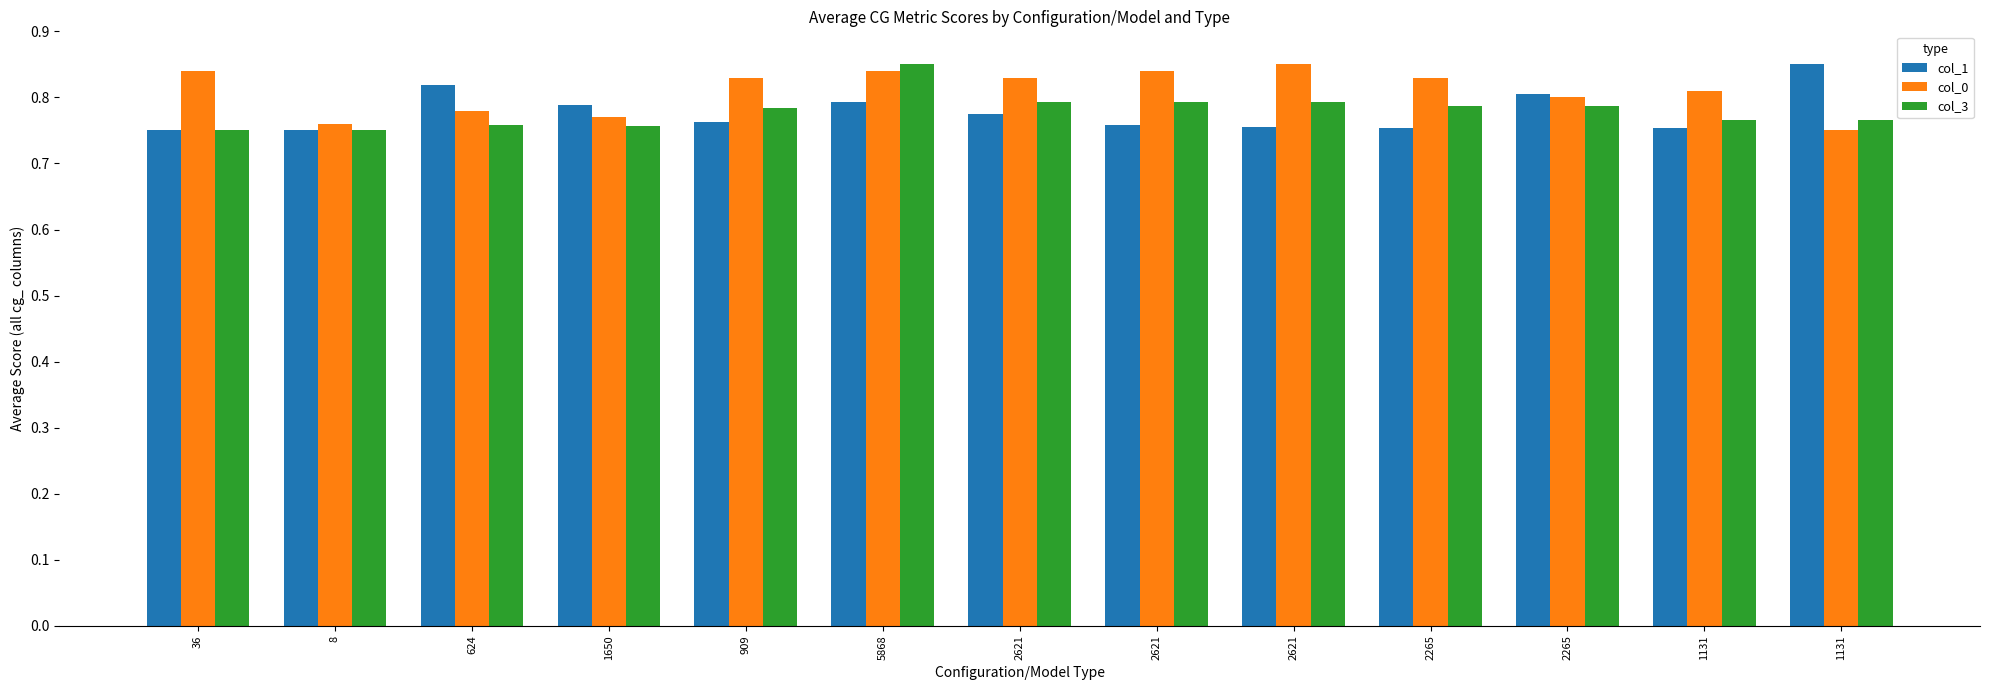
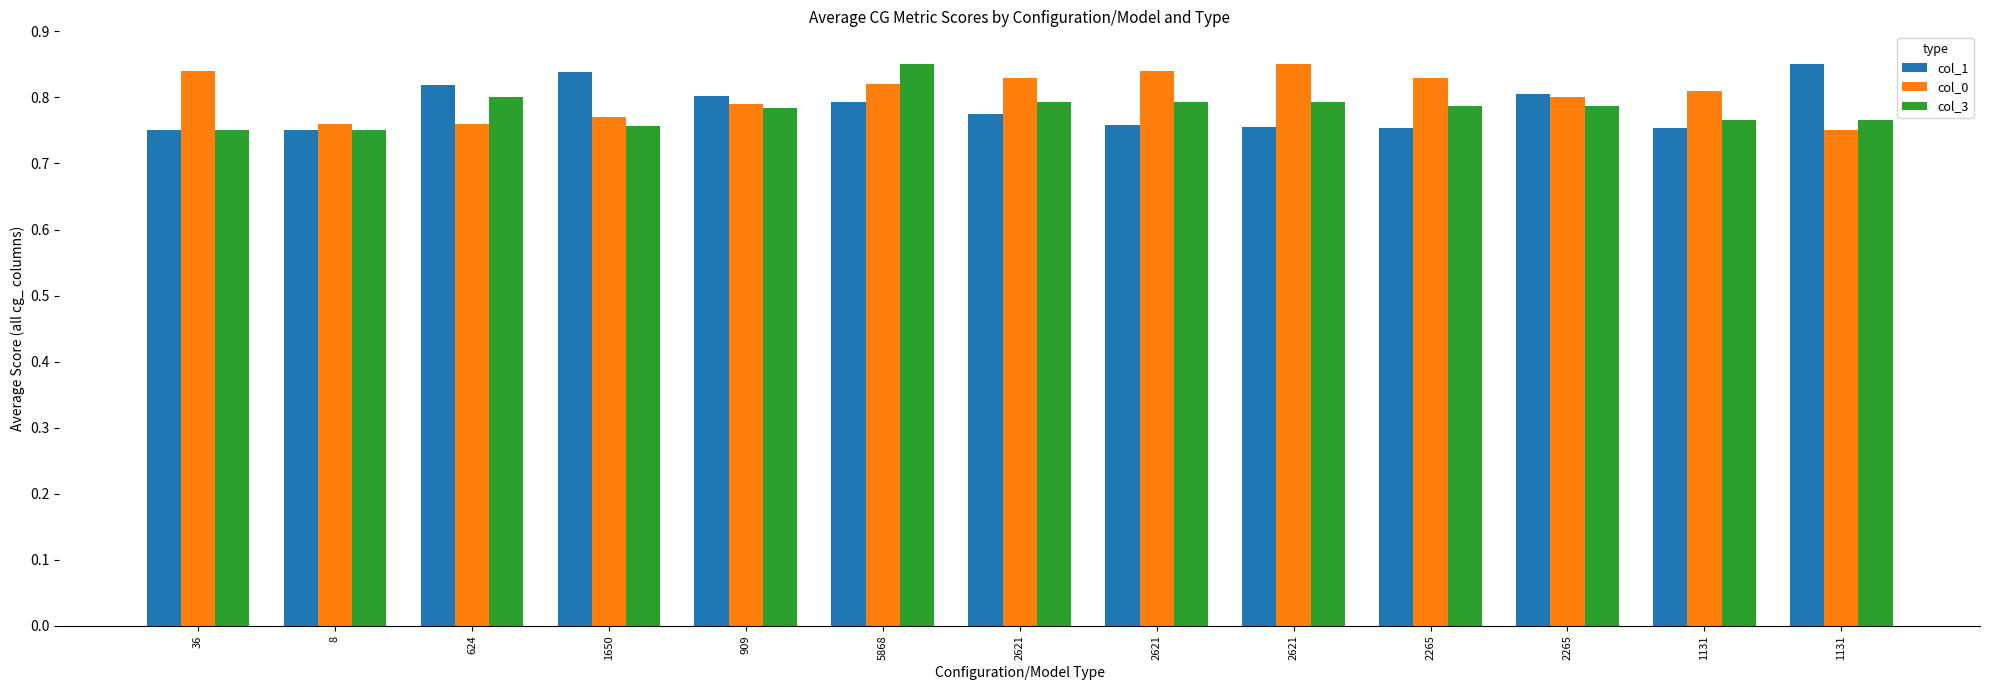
  {
    "col_1": {
      "36": 0.75,
      "8": 0.75,
      "624": 0.82,
-     "1650": 0.79,
-     "909": 0.76,
+     "1650": 0.84,
+     "909": 0.80,
      "5868": 0.79
    },
    "col_0": {
      "36": 0.84,
      "8": 0.76,
-     "624": 0.78,
+     "624": 0.76,
      "1650": 0.77,
-     "909": 0.83,
-     "5868": 0.84
+     "909": 0.79,
+     "5868": 0.82
    },
    "col_3": {
      "36": 0.75,
      "8": 0.75,
-     "624": 0.76,
+     "624": 0.80,
      "1650": 0.76,
      "909": 0.78,
      "5868": 0.85
    }
  }
